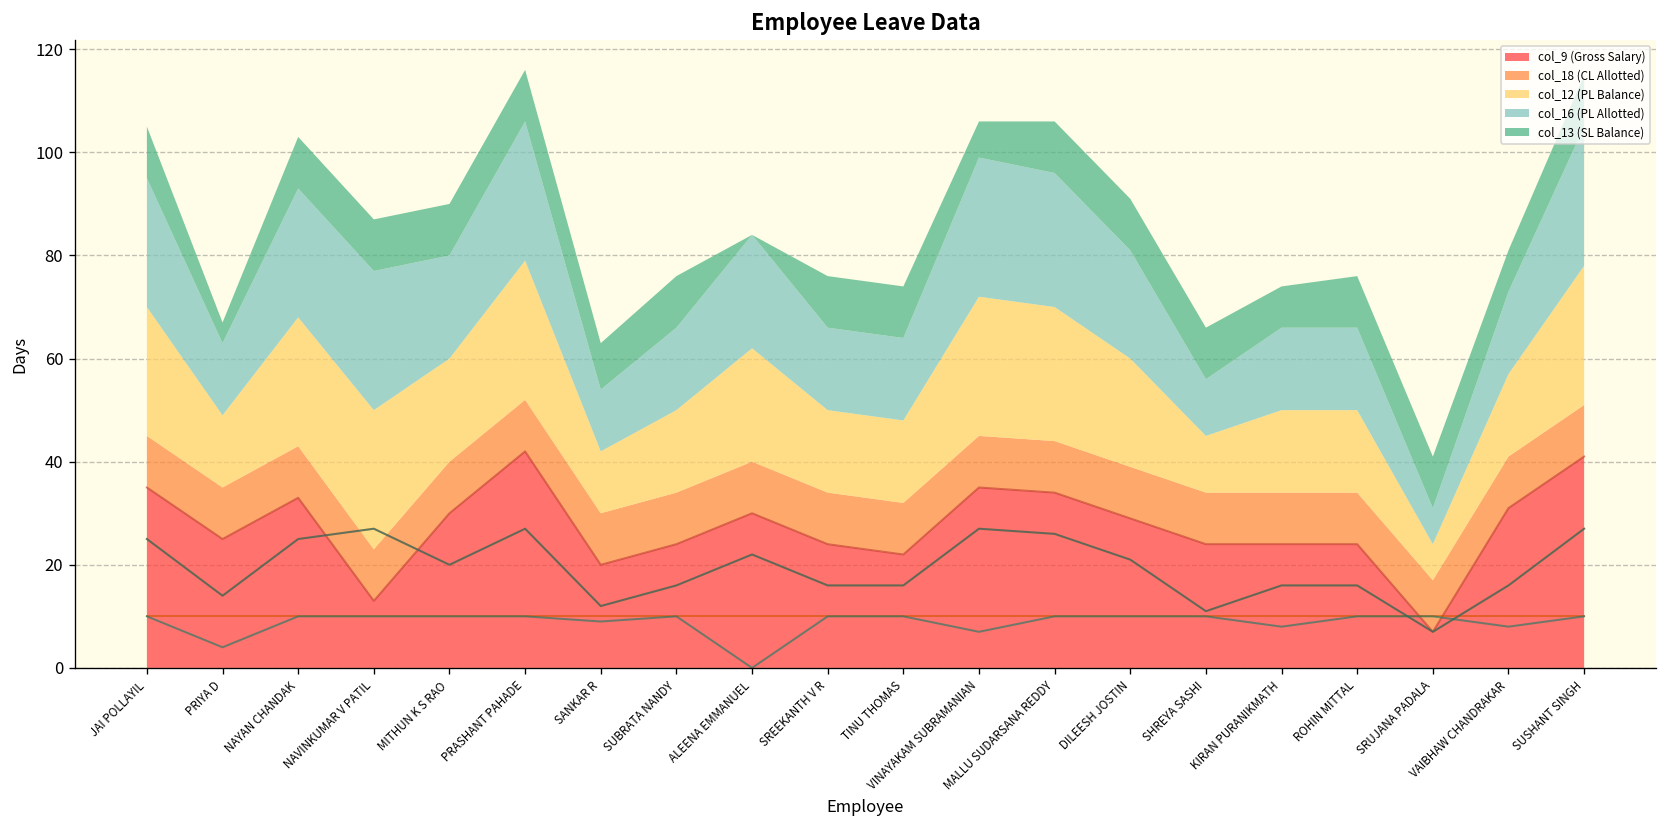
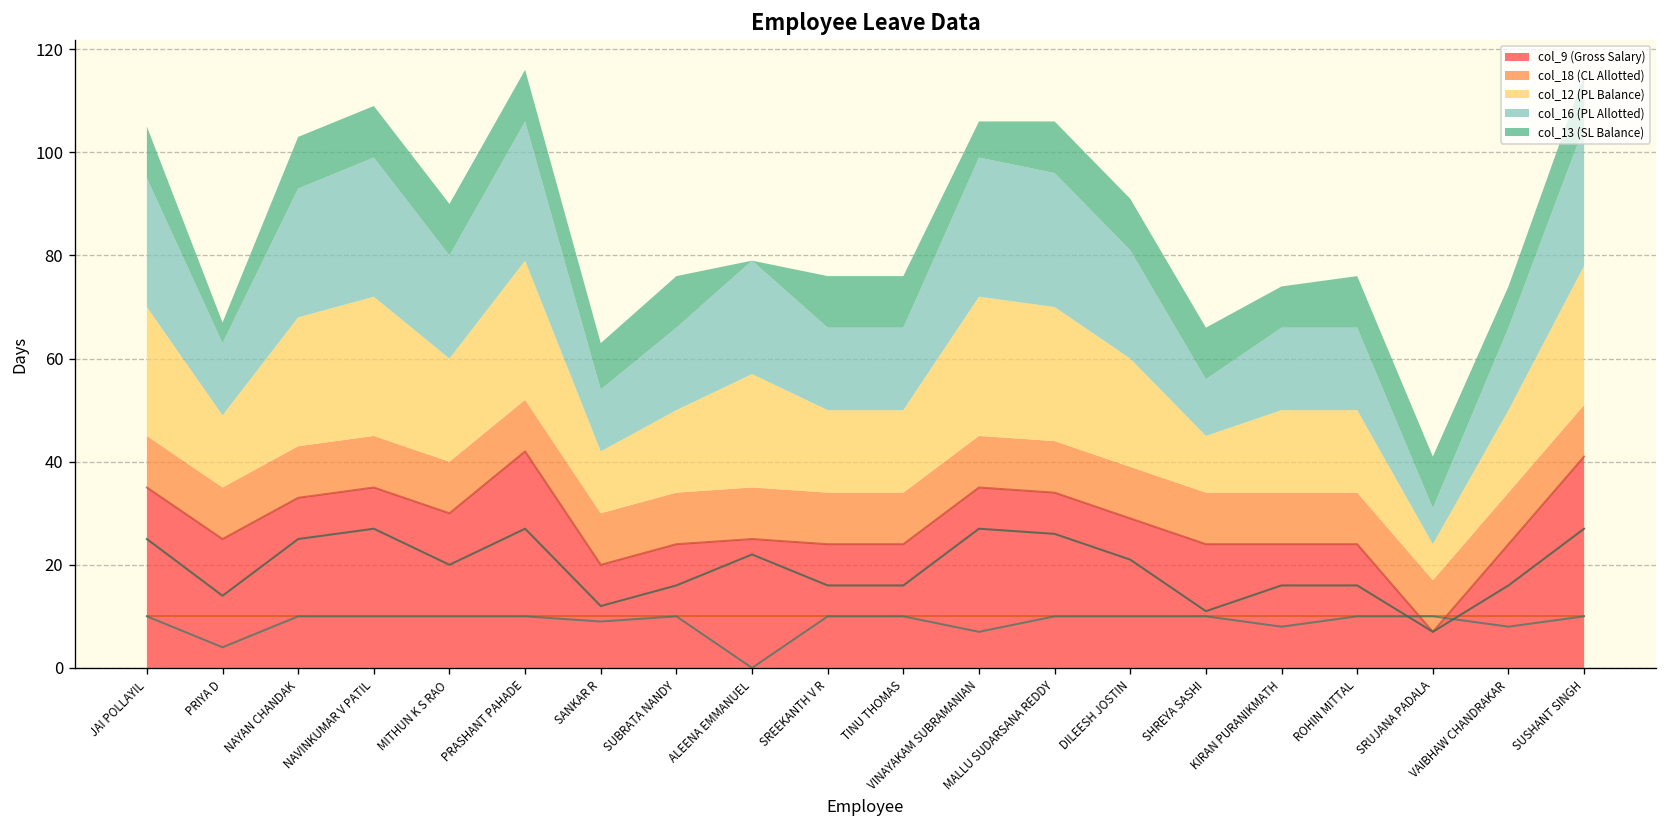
  {
    "col_9 (Gross Salary)": {
      "JAI POLLAYIL": 35,
      "PRIYA D": 25,
      "NAYAN CHANDAK": 33,
-     "NAVINKUMAR V PATIL": 13,
+     "NAVINKUMAR V PATIL": 35,
      "MITHUN K S RAO": 30,
      "PRASHANT PAHADE": 42,
      "SANKAR R": 20,
      "SUBRATA NANDY": 24,
-     "ALEENA EMMANUEL": 30,
+     "ALEENA EMMANUEL": 25,
      "SREEKANTH V R": 24,
-     "TINU THOMAS": 22,
+     "TINU THOMAS": 24,
      "VINAYAKAM SUBRAMANIAN": 35,
      "MALLU SUDARSANA REDDY": 34,
      "DILEESH JOSTIN": 29,
      "SHREYA SASHI": 24,
      "KIRAN PURANIKMATH": 24,
      "ROHIN MITTAL": 24,
-     "VAIBHAW CHANDRAKAR": 31,
+     "VAIBHAW CHANDRAKAR": 24,
      "SUSHANT SINGH": 41
    },
    "col_12 (PL Balance)": {
      "JAI POLLAYIL": 25,
      "PRIYA D": 14,
      "NAYAN CHANDAK": 25,
      "NAVINKUMAR V PATIL": 27,
      "MITHUN K S RAO": 20,
      "PRASHANT PAHADE": 27,
      "SANKAR R": 12,
      "SUBRATA NANDY": 16,
      "ALEENA EMMANUEL": 22,
      "SREEKANTH V R": 16,
      "TINU THOMAS": 16,
      "VINAYAKAM SUBRAMANIAN": 27,
      "MALLU SUDARSANA REDDY": 26,
      "DILEESH JOSTIN": 21,
      "SHREYA SASHI": 11,
      "KIRAN PURANIKMATH": 16,
      "ROHIN MITTAL": 16,
      "SRUJANA PADALA": 7,
      "VAIBHAW CHANDRAKAR": 16,
      "SUSHANT SINGH": 27
    },
    "col_16 (PL Allotted)": {
      "JAI POLLAYIL": 25,
      "PRIYA D": 14,
      "NAYAN CHANDAK": 25,
      "NAVINKUMAR V PATIL": 27,
      "MITHUN K S RAO": 20,
      "PRASHANT PAHADE": 27,
      "SANKAR R": 12,
      "SUBRATA NANDY": 16,
      "SREEKANTH V R": 16,
      "TINU THOMAS": 16,
      "VINAYAKAM SUBRAMANIAN": 27,
      "MALLU SUDARSANA REDDY": 26,
      "DILEESH JOSTIN": 21,
      "SHREYA SASHI": 11,
      "KIRAN PURANIKMATH": 16,
      "ROHIN MITTAL": 16,
      "SRUJANA PADALA": 7,
      "VAIBHAW CHANDRAKAR": 16
    }
  }
